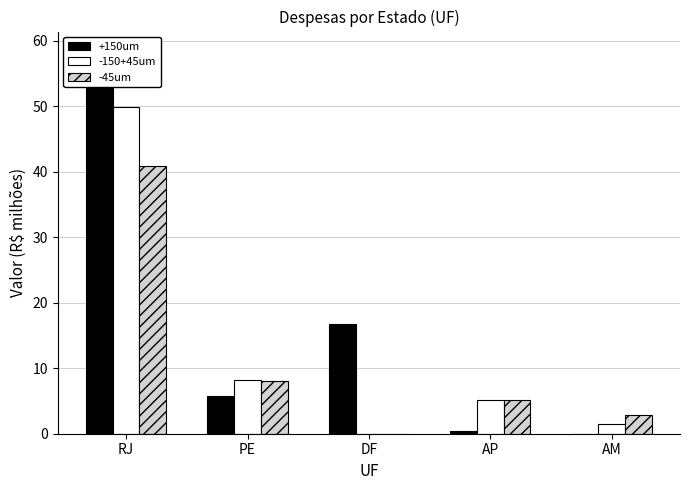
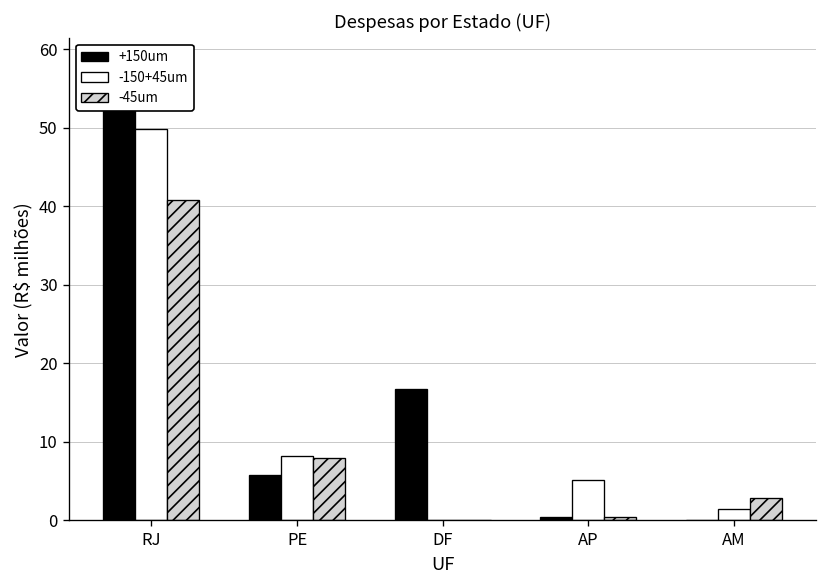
  {
    "+150um": {
      "PE": 6,
      "DF": 17,
      "AP": 0
    },
    "-150+45um": {
      "RJ": 50,
      "PE": 8,
      "DF": 0,
      "AP": 5,
      "AM": 2
    },
    "-45um": {
      "RJ": 41,
      "PE": 8,
      "DF": 0,
-     "AP": 5,
+     "AP": 0,
      "AM": 3
    }
  }
